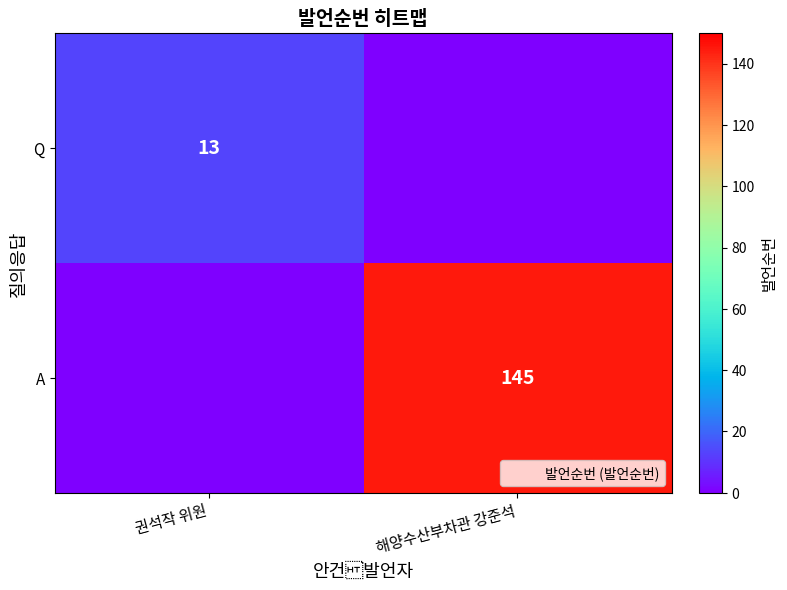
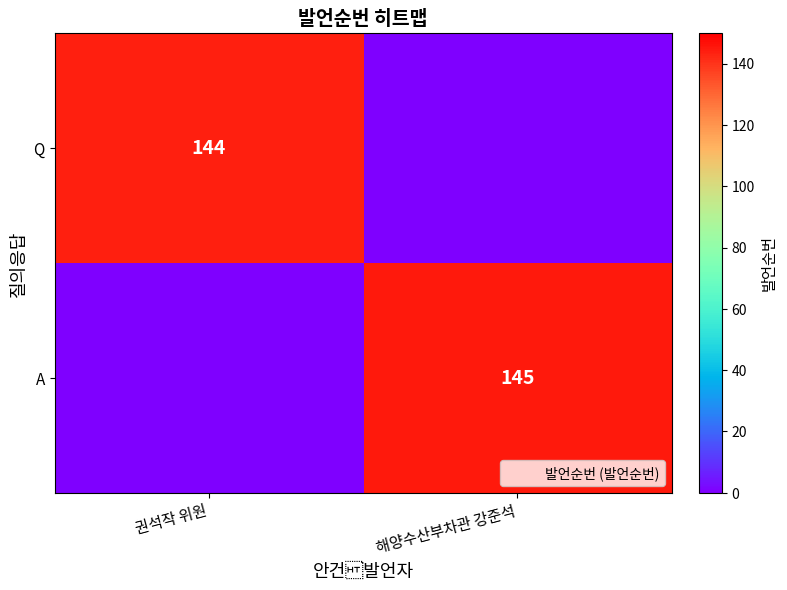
  {
    "Q": {
-     "권석작 위원": 13
+     "권석작 위원": 144
    },
    "A": {
      "해양수산부차관 강준석": 145
    }
  }
